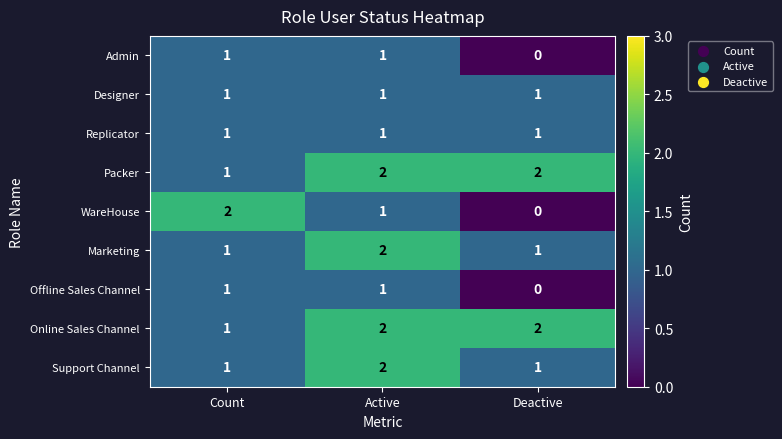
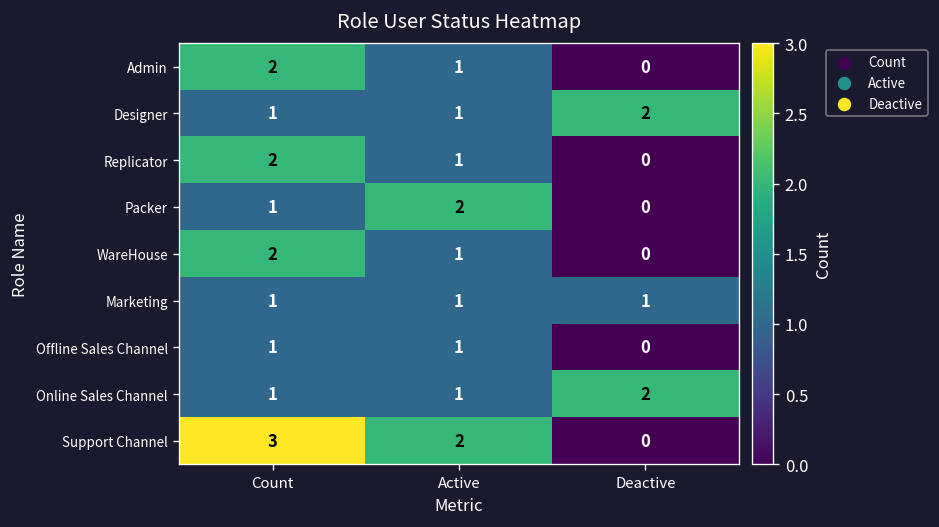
  {
    "Admin": {
-     "Count": 1,
+     "Count": 2,
      "Active": 1,
      "Deactive": 0
    },
    "Designer": {
      "Count": 1,
      "Active": 1,
-     "Deactive": 1
+     "Deactive": 2
    },
    "Replicator": {
-     "Count": 1,
+     "Count": 2,
      "Active": 1,
-     "Deactive": 1
+     "Deactive": 0
    },
    "Packer": {
      "Count": 1,
      "Active": 2,
-     "Deactive": 2
+     "Deactive": 0
    },
    "WareHouse": {
      "Count": 2,
      "Active": 1,
      "Deactive": 0
    },
    "Marketing": {
      "Count": 1,
-     "Active": 2,
+     "Active": 1,
      "Deactive": 1
    },
    "Offline Sales Channel": {
      "Count": 1,
      "Active": 1,
      "Deactive": 0
    },
    "Online Sales Channel": {
      "Count": 1,
-     "Active": 2,
+     "Active": 1,
      "Deactive": 2
    },
    "Support Channel": {
-     "Count": 1,
+     "Count": 3,
      "Active": 2,
-     "Deactive": 1
+     "Deactive": 0
    }
  }
